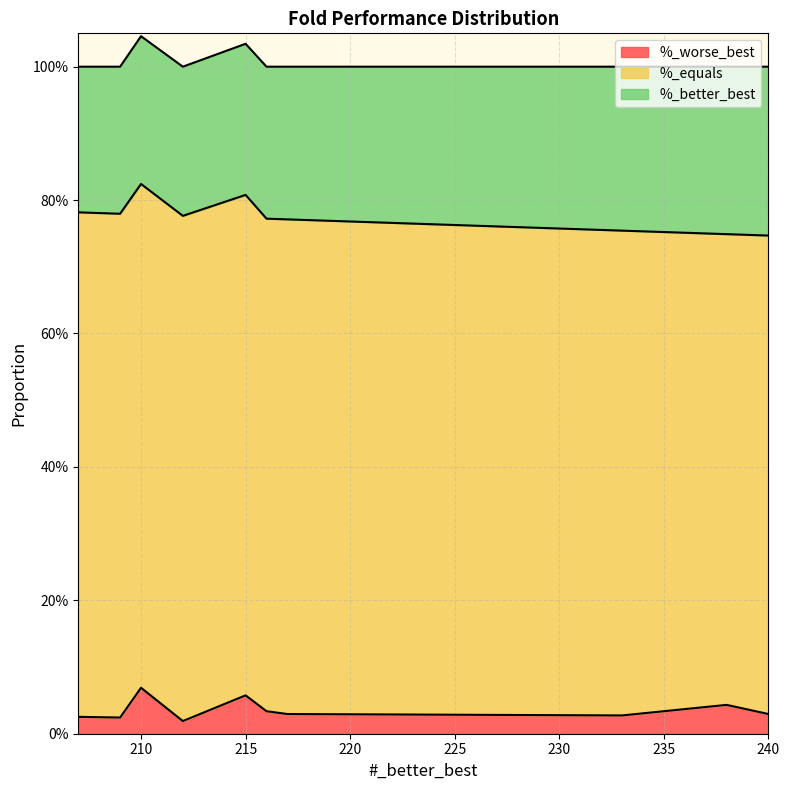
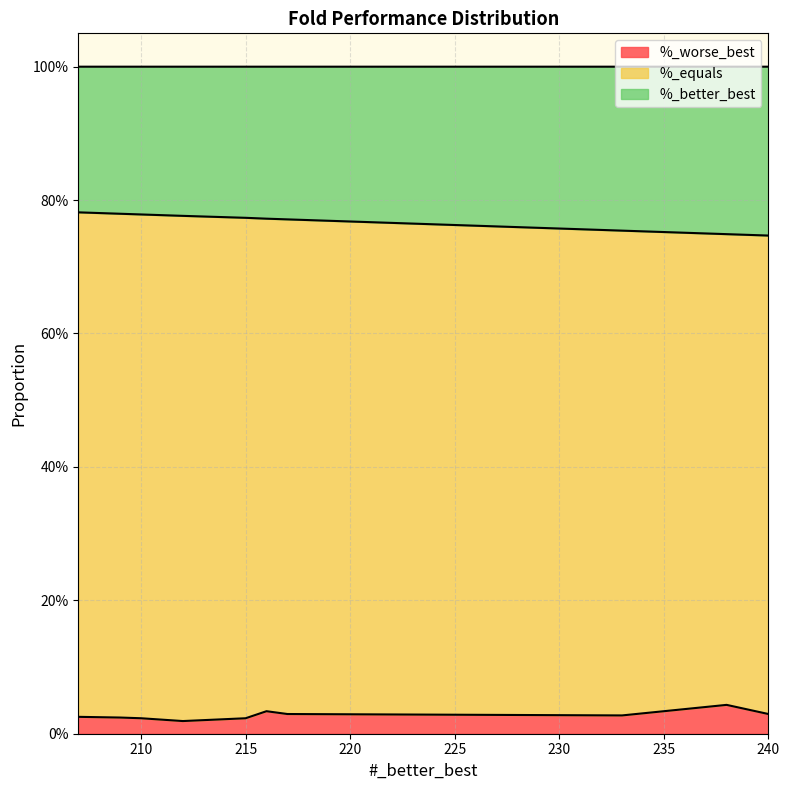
  {
    "%_worse_best": {
-     "210": "7%",
-     "215": "6%",
+     "210": "2%",
+     "215": "2%",
      "240": "3%"
    },
    "%_equals": {
      "210": "76%",
      "215": "75%",
      "240": "72%"
    },
    "%_better_best": {
      "210": "22%",
      "215": "23%",
      "240": "25%"
    }
  }
